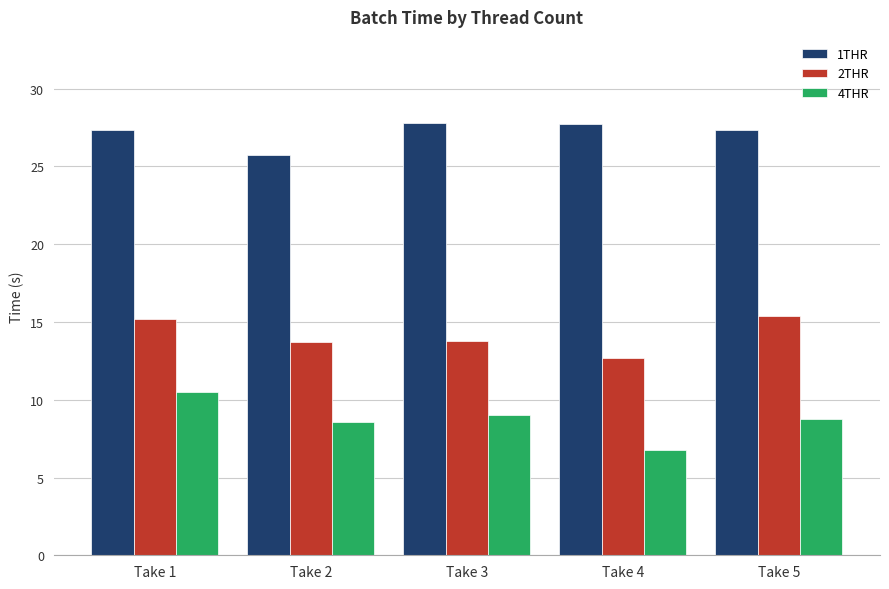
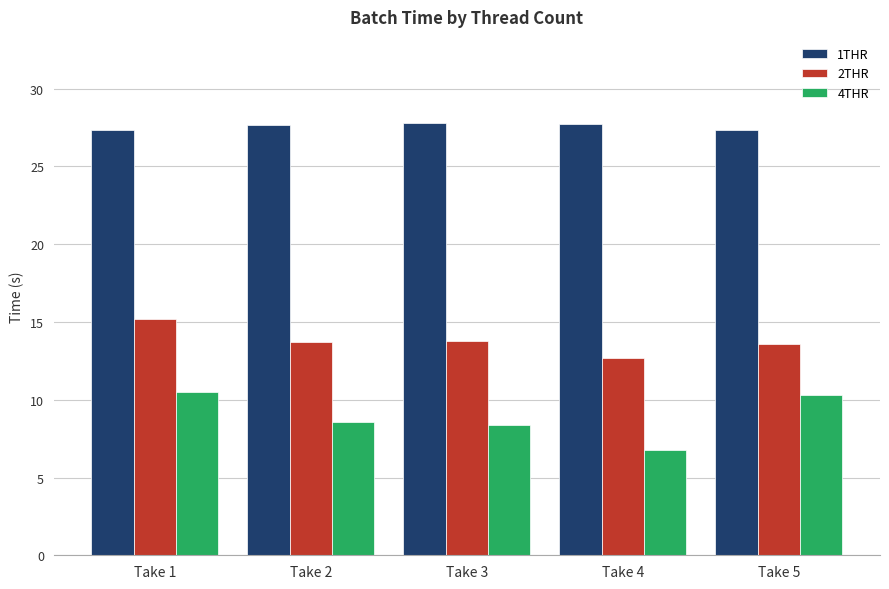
  {
    "1THR": {
      "Take 1": 27.4,
-     "Take 2": 25.7,
+     "Take 2": 27.7,
      "Take 3": 27.8,
      "Take 4": 27.7,
      "Take 5": 27.4
    },
    "2THR": {
      "Take 1": 15.2,
      "Take 2": 13.7,
      "Take 3": 13.7,
      "Take 4": 12.7,
-     "Take 5": 15.4
+     "Take 5": 13.6
    },
    "4THR": {
      "Take 1": 10.5,
      "Take 2": 8.5,
-     "Take 3": 9.0,
+     "Take 3": 8.4,
      "Take 4": 6.8,
-     "Take 5": 8.8
+     "Take 5": 10.3
    }
  }
